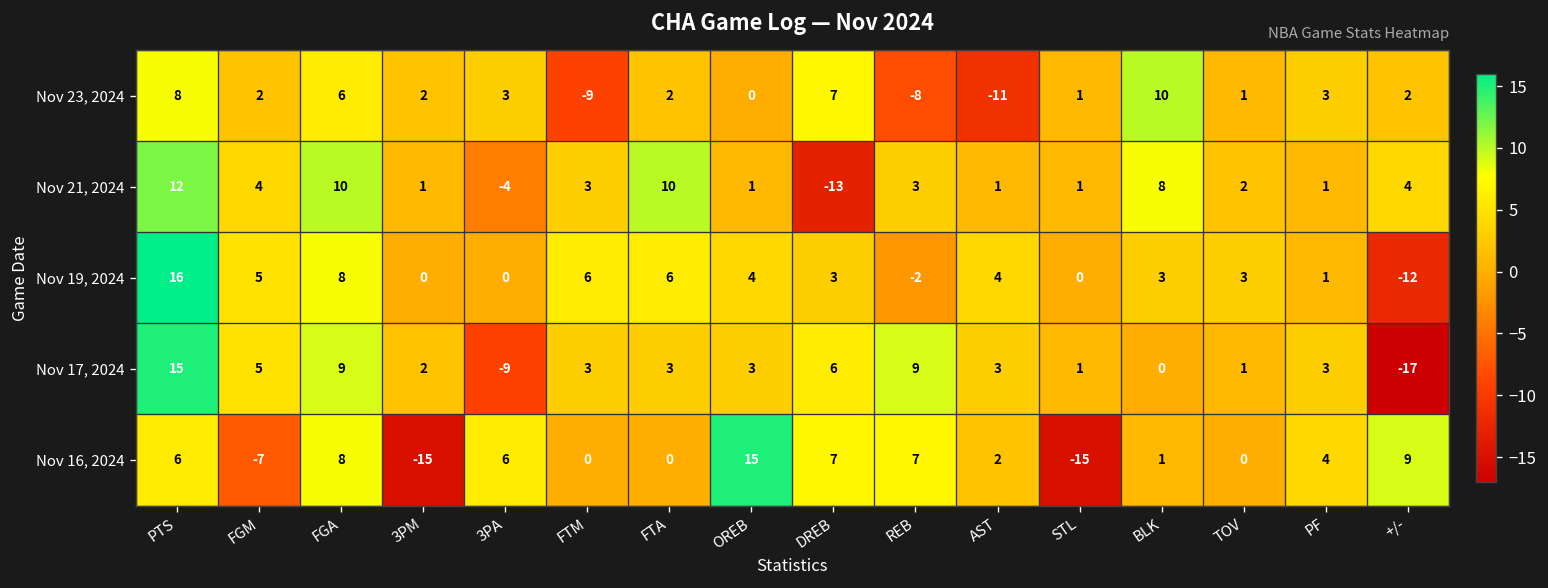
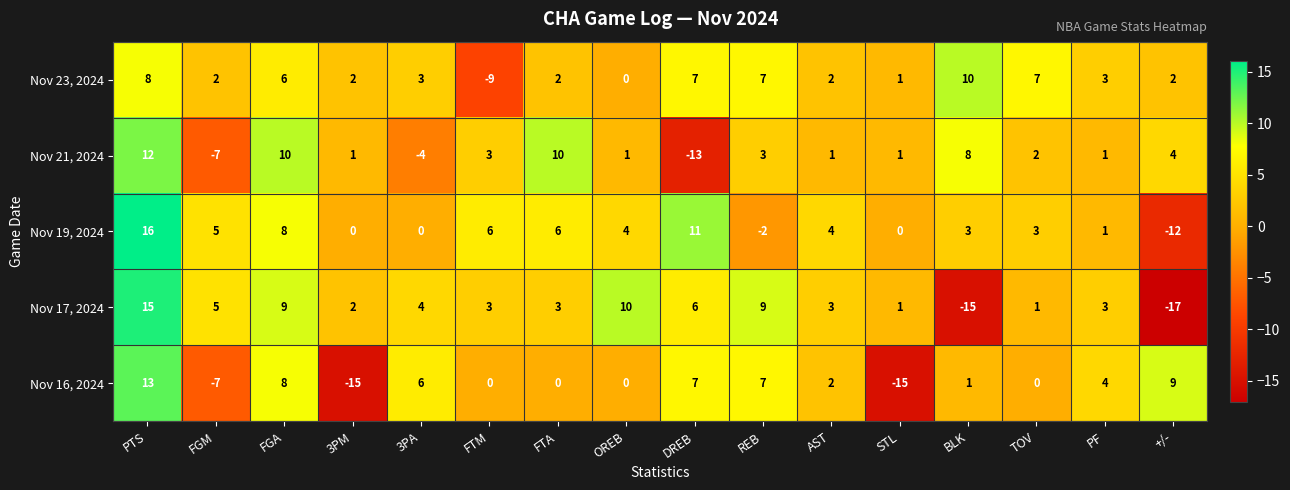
  {
    "Nov 23, 2024": {
      "PTS": 8,
      "FGM": 2,
      "FGA": 6,
      "3PM": 2,
      "3PA": 3,
      "FTM": -9,
      "FTA": 2,
      "OREB": 0,
      "DREB": 7,
-     "REB": -8,
-     "AST": -11,
+     "REB": 7,
+     "AST": 2,
      "STL": 1,
      "BLK": 10,
-     "TOV": 1,
+     "TOV": 7,
      "PF": 3,
      "+/-": 2
    },
    "Nov 21, 2024": {
      "PTS": 12,
-     "FGM": 4,
+     "FGM": -7,
      "FGA": 10,
      "3PM": 1,
      "3PA": -4,
      "FTM": 3,
      "FTA": 10,
      "OREB": 1,
      "DREB": -13,
      "REB": 3,
      "AST": 1,
      "STL": 1,
      "BLK": 8,
      "TOV": 2,
      "PF": 1,
      "+/-": 4
    },
    "Nov 19, 2024": {
      "PTS": 16,
      "FGM": 5,
      "FGA": 8,
      "3PM": 0,
      "3PA": 0,
      "FTM": 6,
      "FTA": 6,
      "OREB": 4,
-     "DREB": 3,
+     "DREB": 11,
      "REB": -2,
      "AST": 4,
      "STL": 0,
      "BLK": 3,
      "TOV": 3,
      "PF": 1,
      "+/-": -12
    },
    "Nov 17, 2024": {
      "PTS": 15,
      "FGM": 5,
      "FGA": 9,
      "3PM": 2,
-     "3PA": -9,
+     "3PA": 4,
      "FTM": 3,
      "FTA": 3,
-     "OREB": 3,
+     "OREB": 10,
      "DREB": 6,
      "REB": 9,
      "AST": 3,
      "STL": 1,
-     "BLK": 0,
+     "BLK": -15,
      "TOV": 1,
      "PF": 3,
      "+/-": -17
    },
    "Nov 16, 2024": {
-     "PTS": 6,
+     "PTS": 13,
      "FGM": -7,
      "FGA": 8,
      "3PM": -15,
      "3PA": 6,
      "FTM": 0,
      "FTA": 0,
-     "OREB": 15,
+     "OREB": 0,
      "DREB": 7,
      "REB": 7,
      "AST": 2,
      "STL": -15,
      "BLK": 1,
      "TOV": 0,
      "PF": 4,
      "+/-": 9
    }
  }
